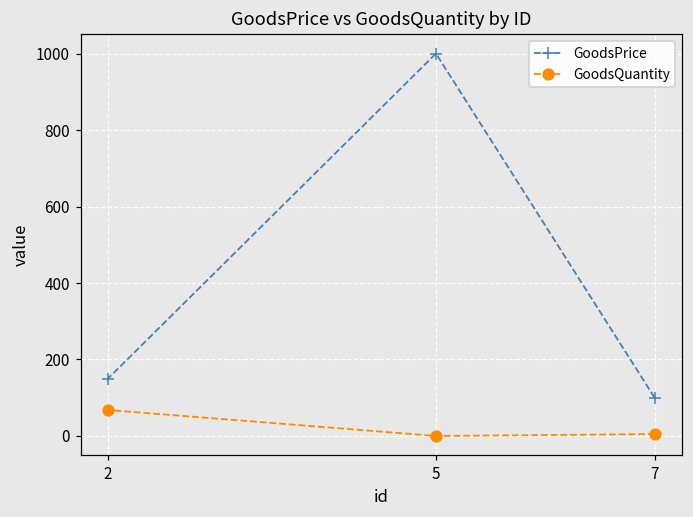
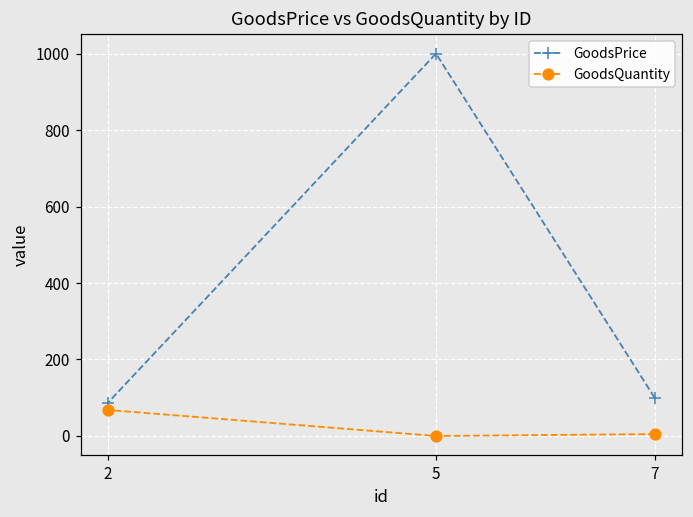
  {
    "GoodsPrice": {
-     "2": 150,
+     "2": 90,
      "5": 1000,
      "7": 100
    },
    "GoodsQuantity": {
      "2": 70,
      "5": 0,
      "7": 10
    }
  }
